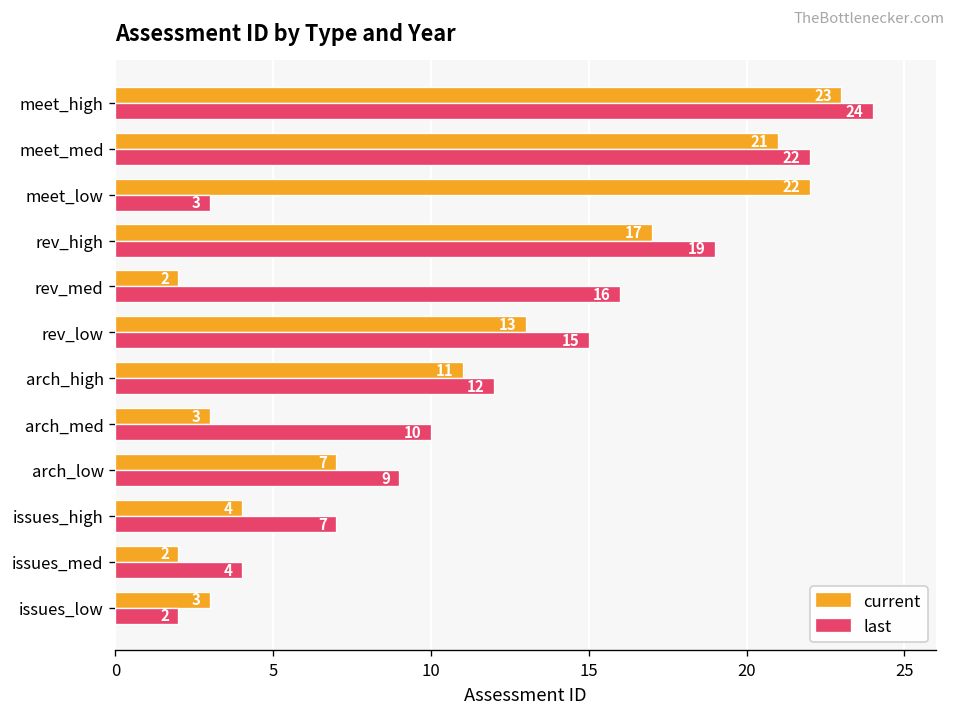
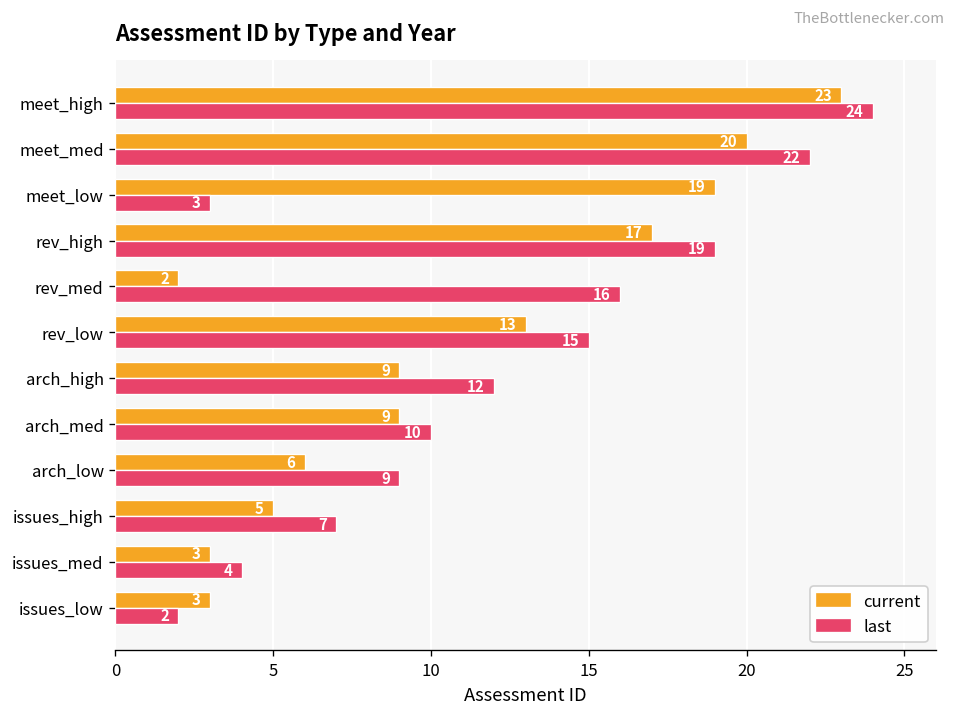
  {
    "current": {
      "meet_high": 23,
-     "meet_med": 21,
-     "meet_low": 22,
+     "meet_med": 20,
+     "meet_low": 19,
      "rev_high": 17,
      "rev_med": 2,
      "rev_low": 13,
-     "arch_high": 11,
-     "arch_med": 3,
-     "arch_low": 7,
-     "issues_high": 4,
-     "issues_med": 2,
+     "arch_high": 9,
+     "arch_med": 9,
+     "arch_low": 6,
+     "issues_high": 5,
+     "issues_med": 3,
      "issues_low": 3
    },
    "last": {
      "meet_high": 24,
      "meet_med": 22,
      "meet_low": 3,
      "rev_high": 19,
      "rev_med": 16,
      "rev_low": 15,
      "arch_high": 12,
      "arch_med": 10,
      "arch_low": 9,
      "issues_high": 7,
      "issues_med": 4,
      "issues_low": 2
    }
  }
